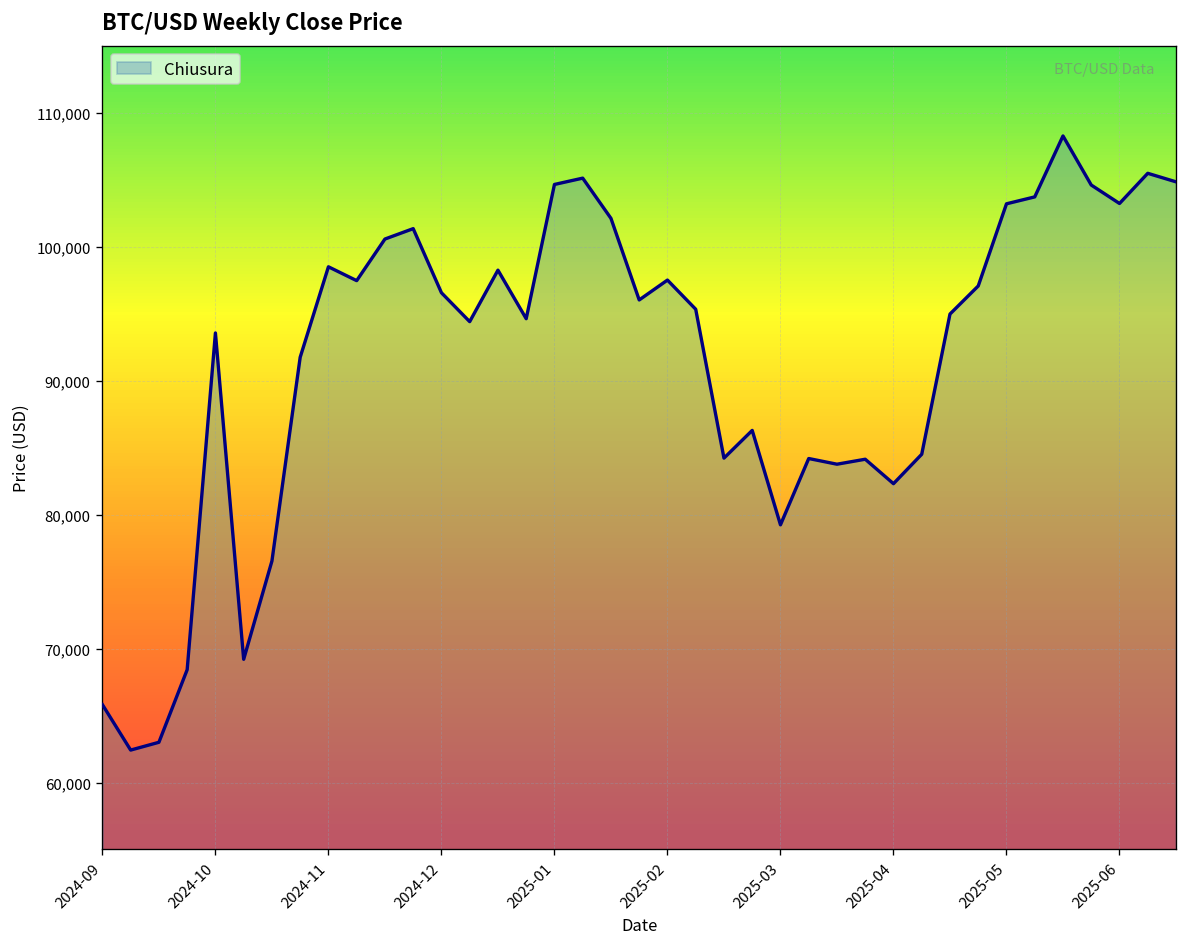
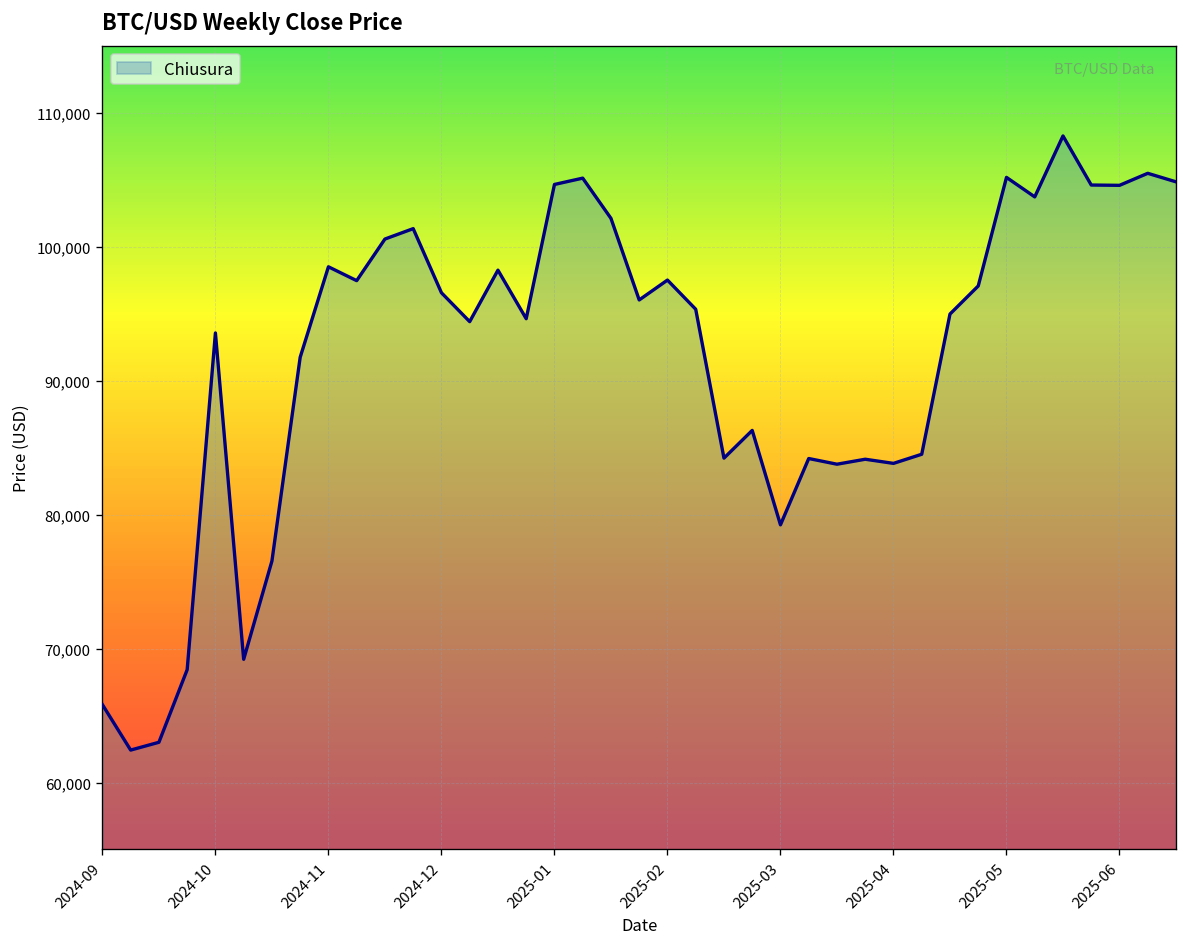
  {
    "2024-09": "65,800",
    "2024-10": "93,600",
    "2024-11": "98,500",
    "2024-12": "96,600",
    "2025-01": "104,600",
    "2025-02": "97,500",
    "2025-03": "79,200",
-   "2025-04": "82,300",
-   "2025-05": "103,200",
-   "2025-06": "103,200"
+   "2025-04": "83,800",
+   "2025-05": "105,200",
+   "2025-06": "104,600"
  }
